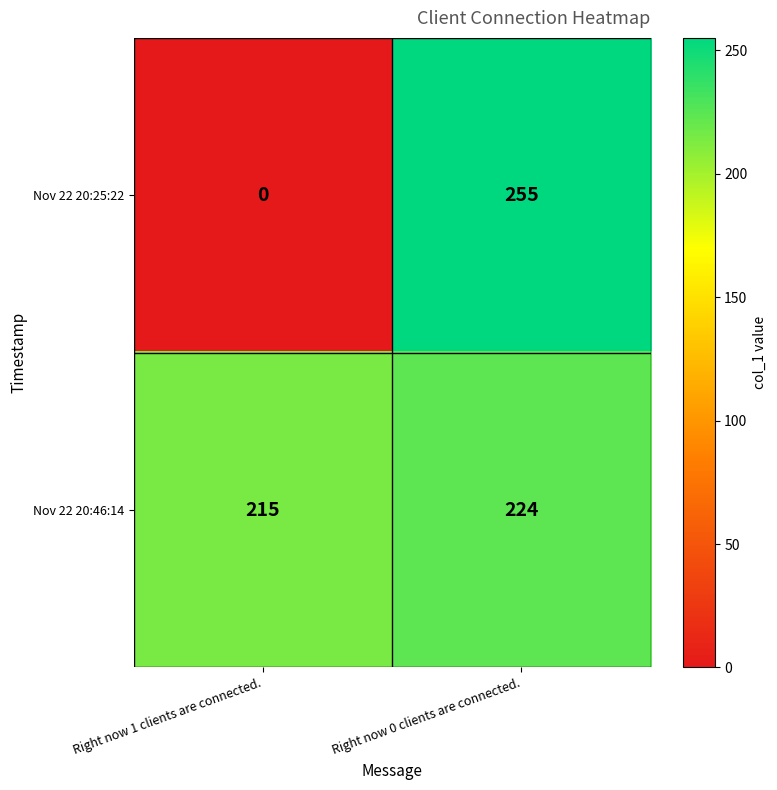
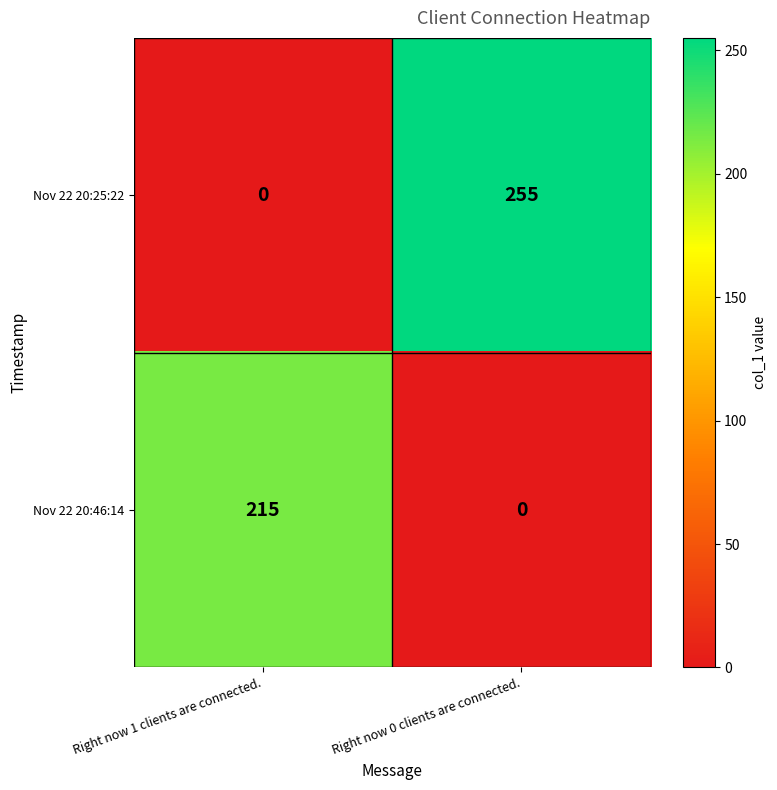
  {
    "Nov 22 20:25:22": {
      "Right now 1 clients are connected.": 0,
      "Right now 0 clients are connected.": 255
    },
    "Nov 22 20:46:14": {
      "Right now 1 clients are connected.": 215,
-     "Right now 0 clients are connected.": 224
+     "Right now 0 clients are connected.": 0
    }
  }
